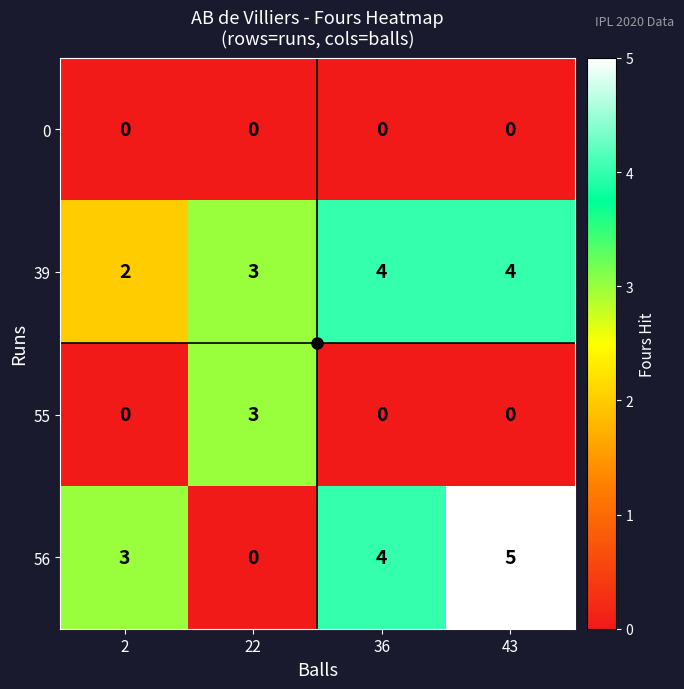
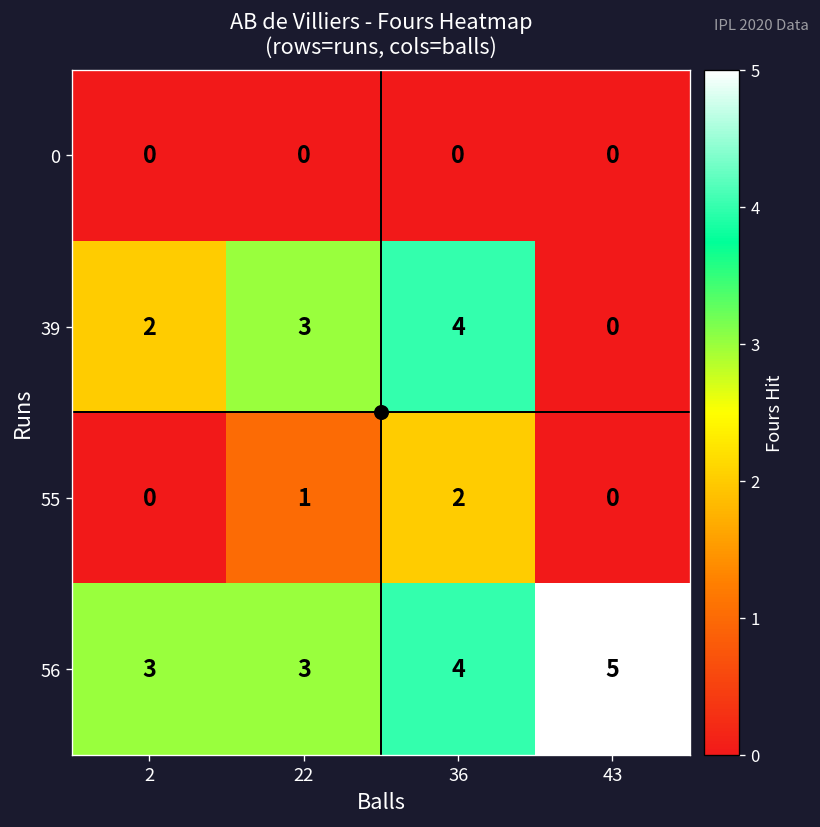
  {
    "0": {
      "2": 0,
      "22": 0,
      "36": 0,
      "43": 0
    },
    "39": {
      "2": 2,
      "22": 3,
      "36": 4,
-     "43": 4
+     "43": 0
    },
    "55": {
      "2": 0,
-     "22": 3,
-     "36": 0,
+     "22": 1,
+     "36": 2,
      "43": 0
    },
    "56": {
      "2": 3,
-     "22": 0,
+     "22": 3,
      "36": 4,
      "43": 5
    }
  }
